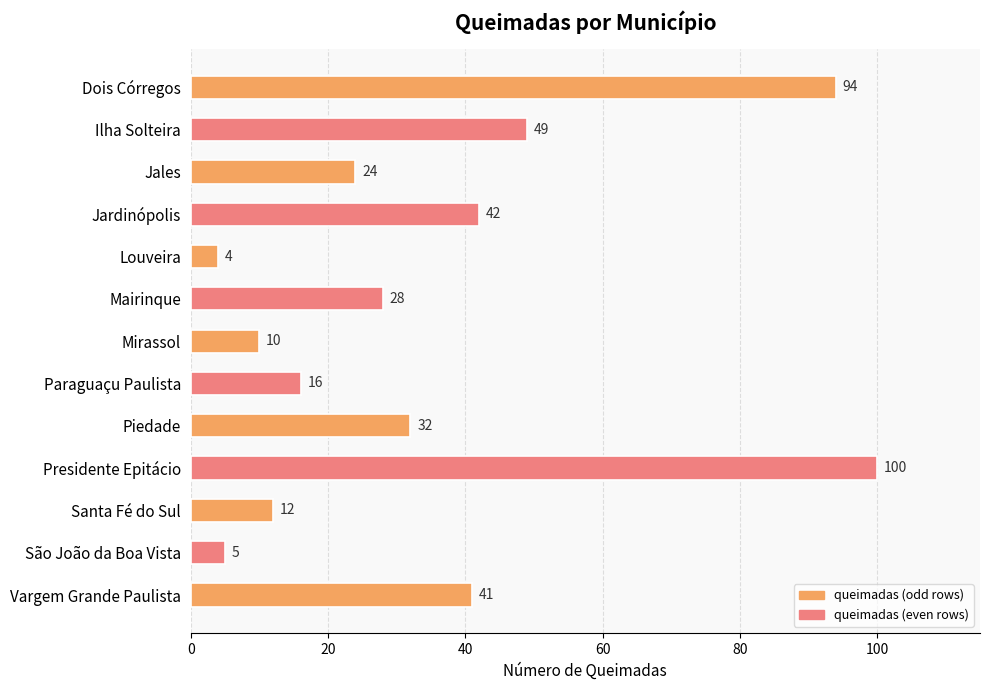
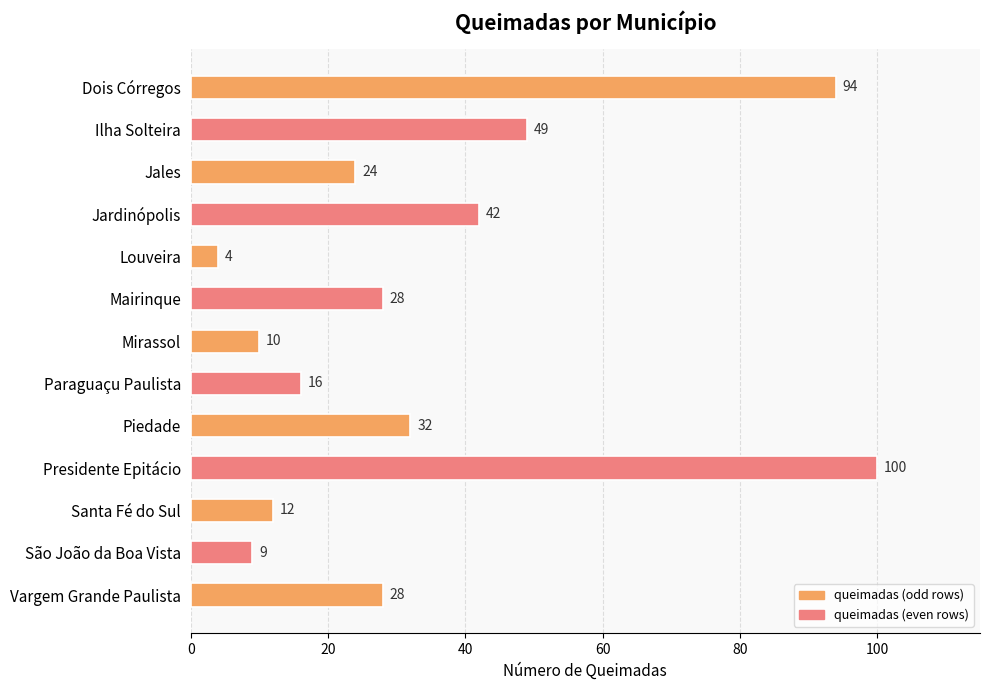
  {
    "Dois Córregos": 94,
    "Ilha Solteira": 49,
    "Jales": 24,
    "Jardinópolis": 42,
    "Louveira": 4,
    "Mairinque": 28,
    "Mirassol": 10,
    "Paraguaçu Paulista": 16,
    "Piedade": 32,
    "Presidente Epitácio": 100,
    "Santa Fé do Sul": 12,
-   "São João da Boa Vista": 5,
-   "Vargem Grande Paulista": 41
+   "São João da Boa Vista": 9,
+   "Vargem Grande Paulista": 28
  }
